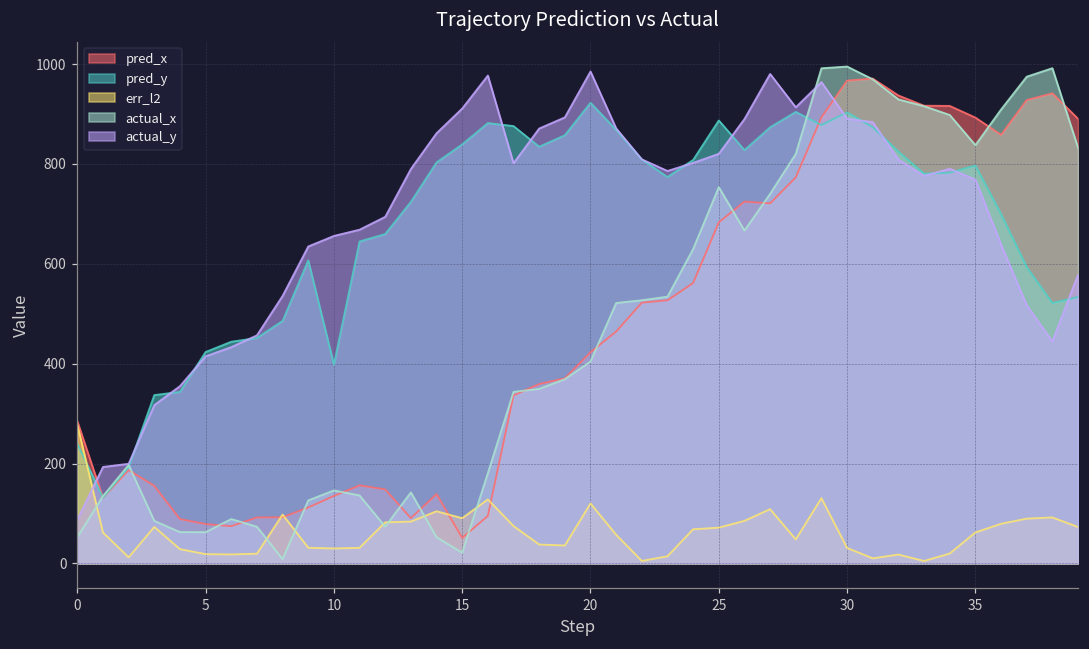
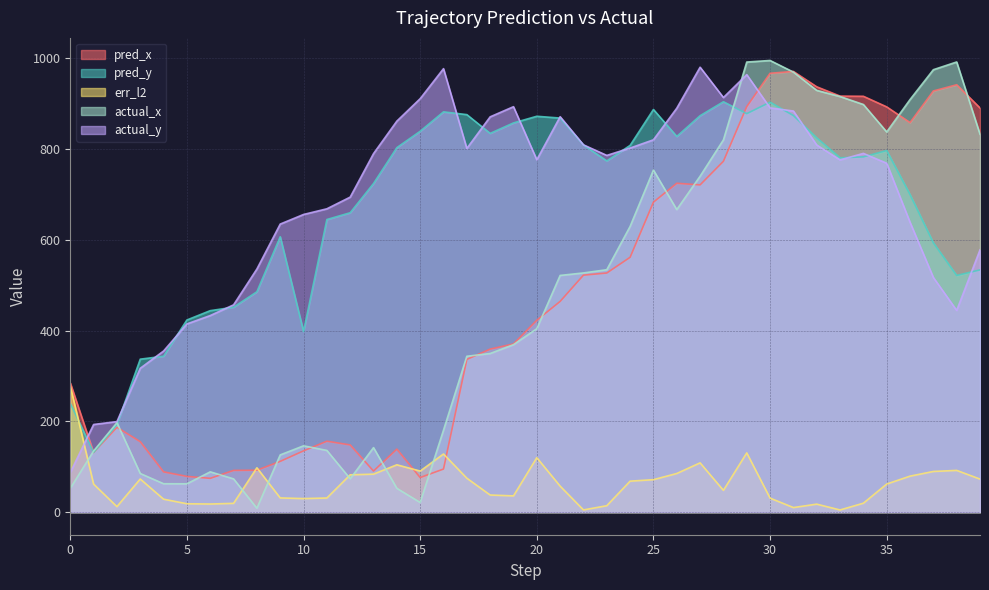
  {
    "pred_x": {
      "0": 280,
      "5": 80,
      "10": 140,
-     "15": 50,
+     "15": 80,
      "20": 420,
      "25": 680,
      "30": 970,
      "35": 890
    },
    "pred_y": {
      "0": 240,
      "5": 420,
      "10": 400,
      "15": 840,
-     "20": 920,
+     "20": 870,
      "25": 890,
      "30": 900,
      "35": 800
    },
    "err_l2": {
      "0": 280,
      "5": 20,
      "10": 30,
      "15": 90,
      "20": 120,
      "25": 70,
      "30": 30,
      "35": 60
    },
    "actual_x": {
      "0": 50,
      "5": 60,
      "10": 150,
      "15": 20,
      "20": 400,
      "25": 750,
      "30": 1000,
      "35": 840
    },
    "actual_y": {
      "0": 90,
      "5": 410,
      "10": 660,
      "15": 910,
-     "20": 990,
+     "20": 780,
      "25": 820,
      "30": 890,
      "35": 770
    }
  }
